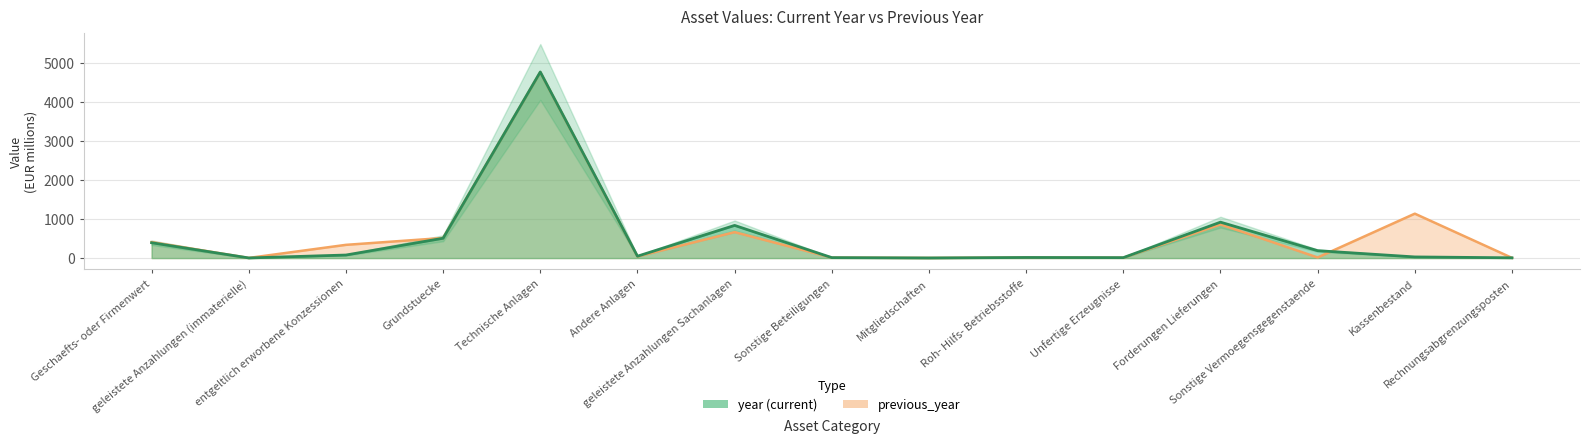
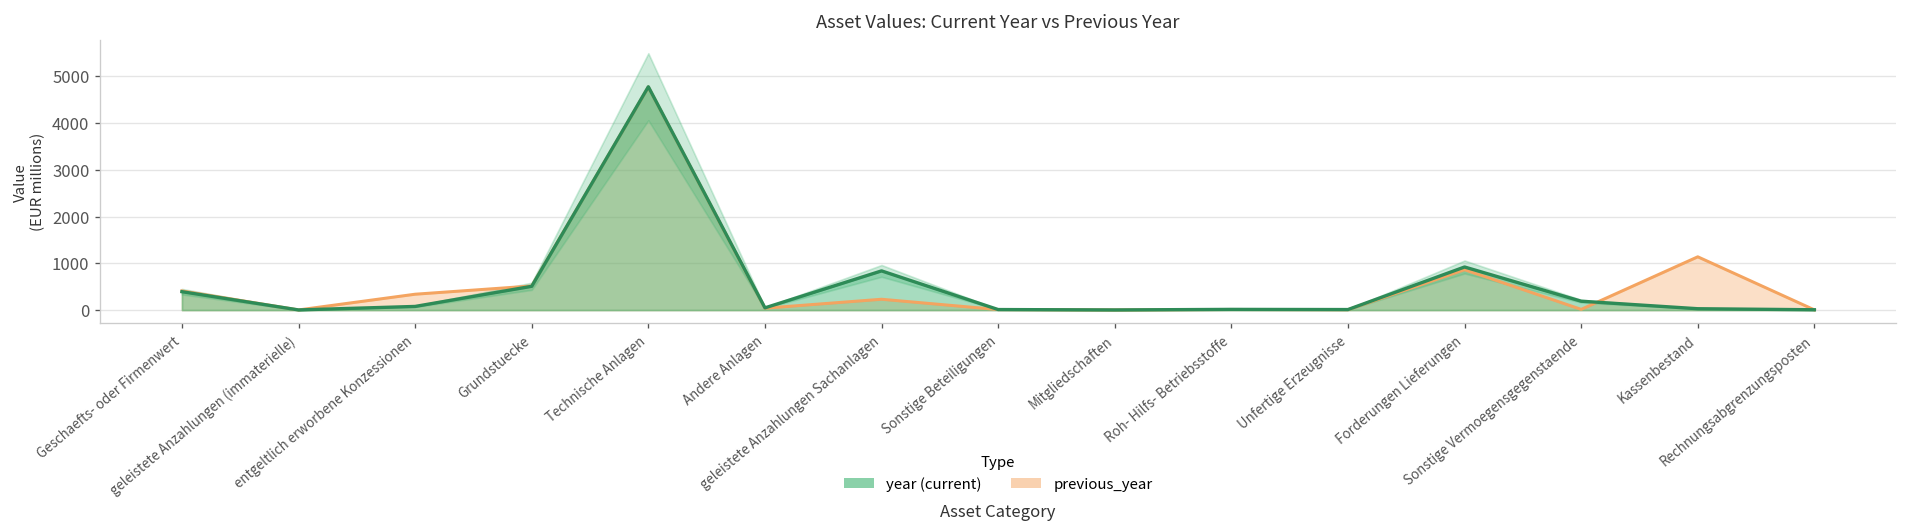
  {
    "previous_year": {
      "entgeltlich erworbene Konzessionen": 300,
-     "geleistete Anzahlungen Sachanlagen": 700,
+     "geleistete Anzahlungen Sachanlagen": 200,
      "Sonstige Vermoegensgegenstaende": 0,
      "Kassenbestand": 1100
    }
  }
